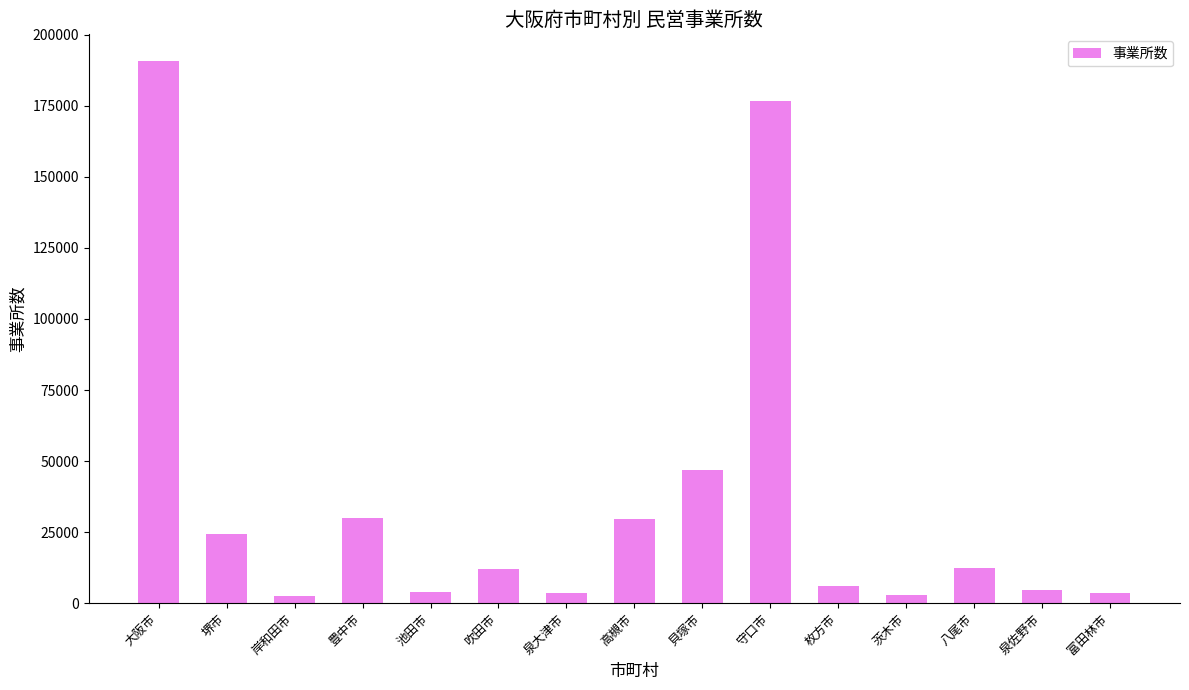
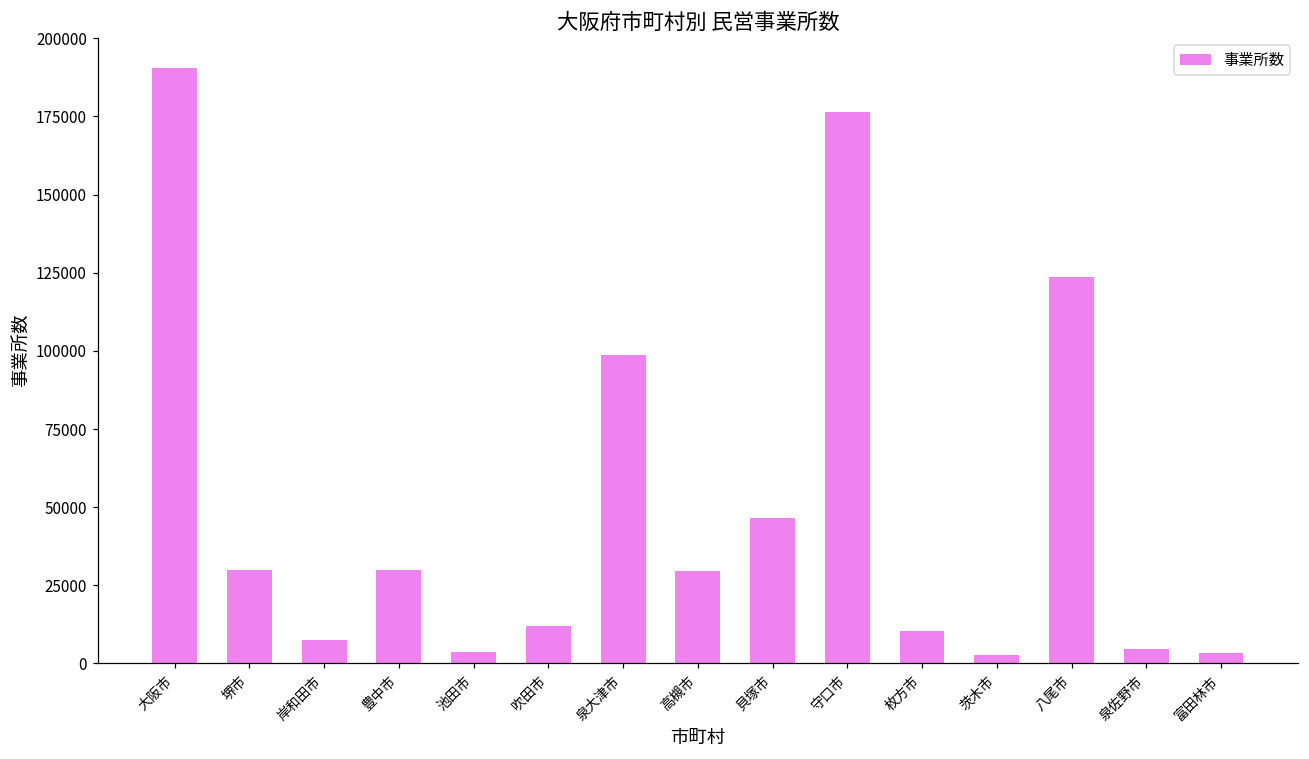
  {
    "大阪市": 191000,
-   "堺市": 24000,
-   "岸和田市": 2000,
+   "堺市": 30000,
+   "岸和田市": 8000,
    "豊中市": 30000,
    "池田市": 4000,
    "吹田市": 12000,
-   "泉大津市": 3000,
+   "泉大津市": 99000,
    "高槻市": 30000,
    "貝塚市": 47000,
    "守口市": 177000,
-   "枚方市": 6000,
+   "枚方市": 10000,
    "茨木市": 3000,
-   "八尾市": 12000,
+   "八尾市": 124000,
    "泉佐野市": 5000,
    "富田林市": 3000
  }
